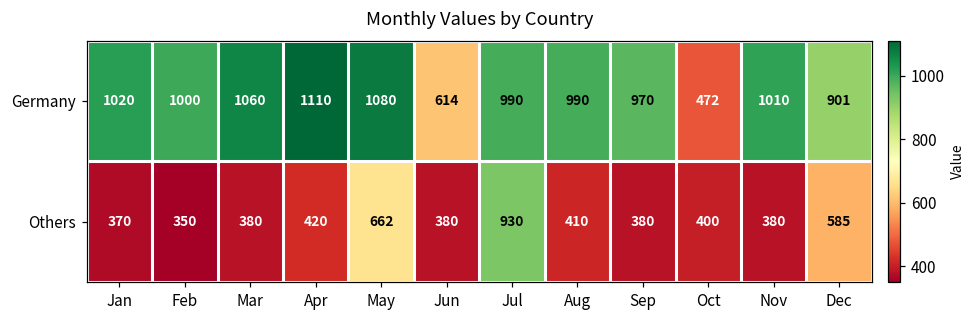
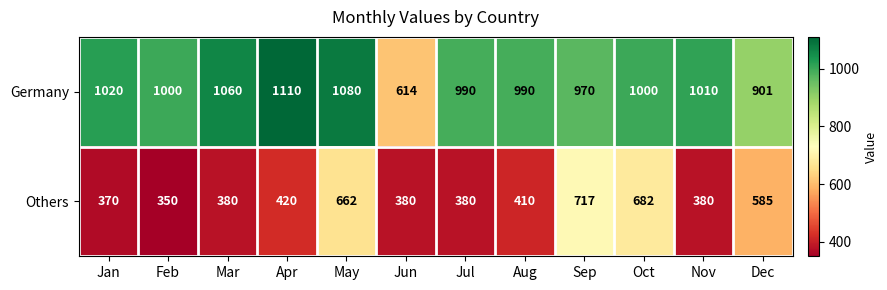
  {
    "Germany": {
      "Jan": 1020,
      "Feb": 1000,
      "Mar": 1060,
      "Apr": 1110,
      "May": 1080,
      "Jun": 614,
      "Jul": 990,
      "Aug": 990,
      "Sep": 970,
-     "Oct": 472,
+     "Oct": 1000,
      "Nov": 1010,
      "Dec": 901
    },
    "Others": {
      "Jan": 370,
      "Feb": 350,
      "Mar": 380,
      "Apr": 420,
      "May": 662,
      "Jun": 380,
-     "Jul": 930,
+     "Jul": 380,
      "Aug": 410,
-     "Sep": 380,
-     "Oct": 400,
+     "Sep": 717,
+     "Oct": 682,
      "Nov": 380,
      "Dec": 585
    }
  }
